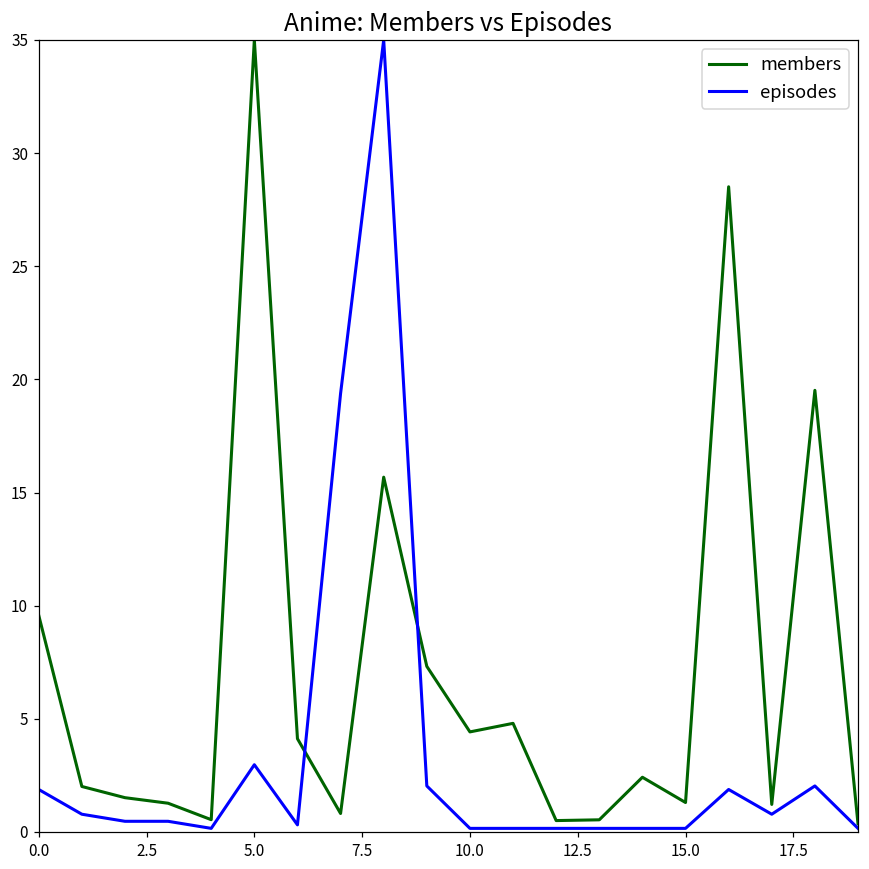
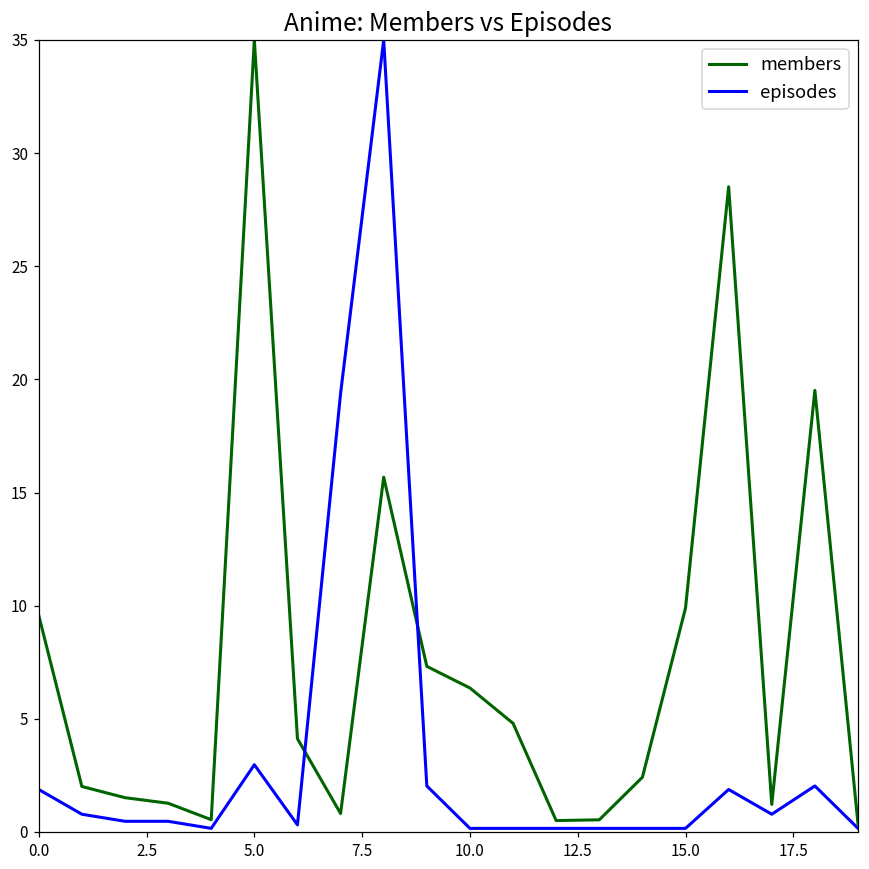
  {
    "members": {
      "0.0": 9.6,
      "5.0": 35.0,
-     "10.0": 4.4,
-     "15.0": 1.3
+     "10.0": 6.4,
+     "15.0": 9.9
    },
    "episodes": {
      "0.0": 1.9,
      "5.0": 3.0,
      "10.0": 0.2,
      "15.0": 0.2
    }
  }
